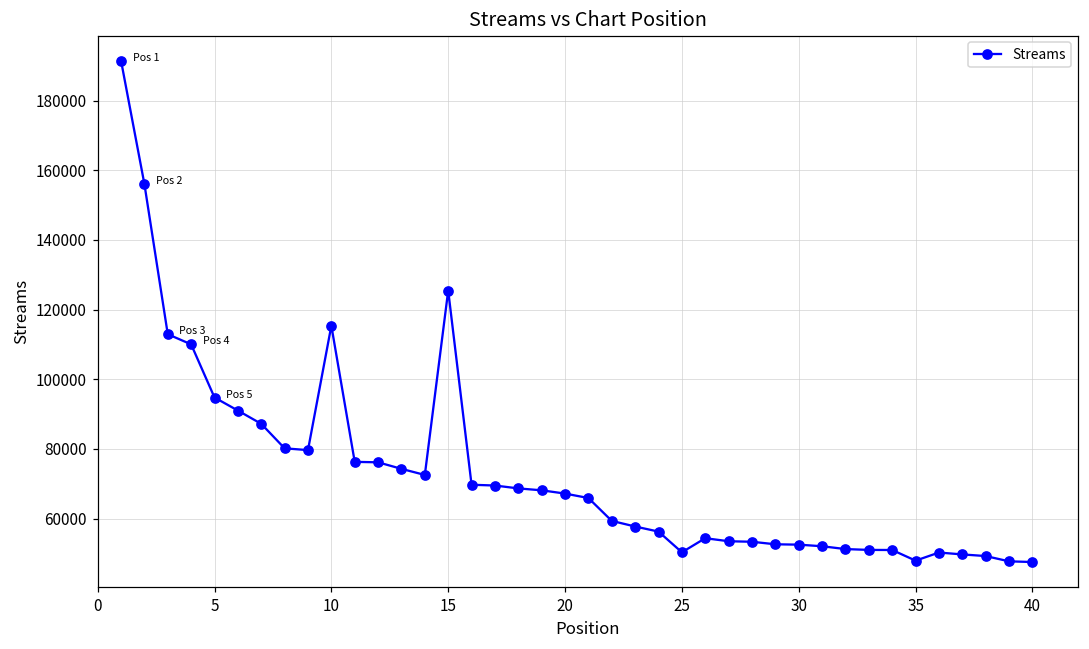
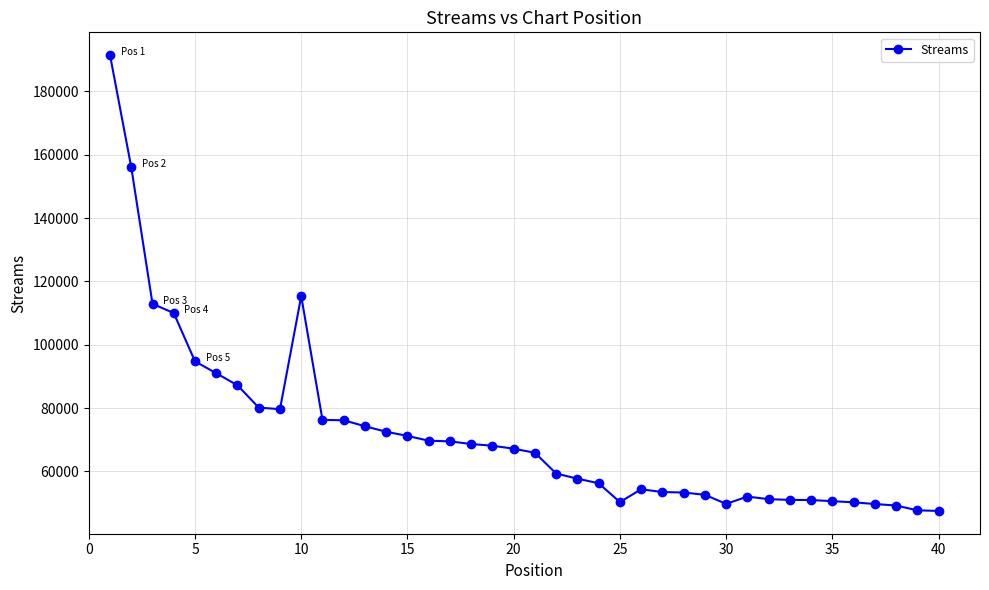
  {
    "5": 95000,
    "10": 115000,
-   "15": 125000,
+   "15": 71000,
    "20": 67000,
    "25": 50000,
-   "30": 53000,
-   "35": 48000,
+   "30": 50000,
+   "35": 51000,
    "40": 48000
  }
